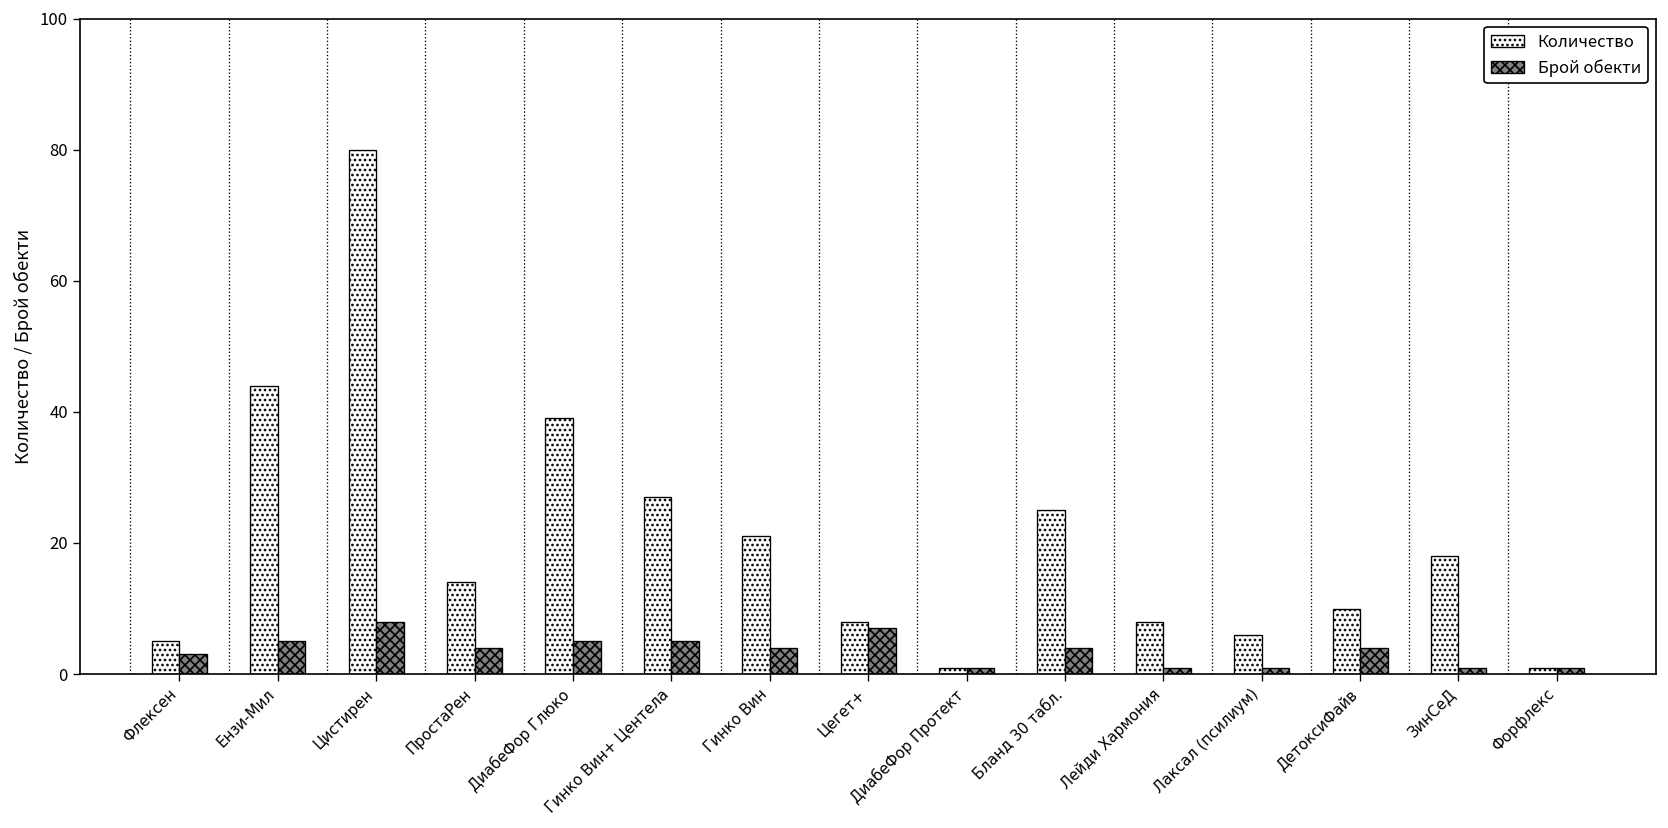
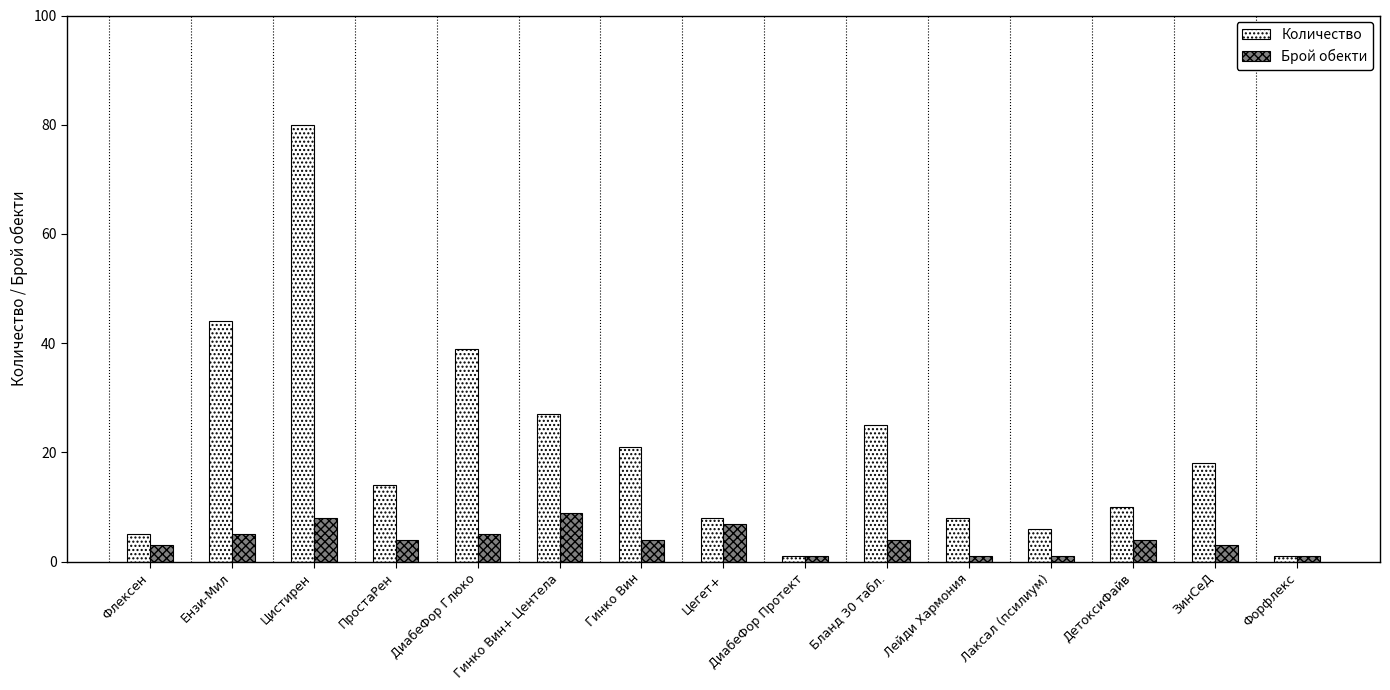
  {
    "Количество": {
      "Флексен": 5,
      "Ензи-Мил": 44,
      "Цистирен": 80,
      "ПростаРен": 14,
      "ДиабеФор Глюко": 39,
      "Гинко Вин+ Центела": 27,
      "Гинко Вин": 21,
      "Цегет+": 8,
      "ДиабеФор Протект": 1,
      "Бланд 30 табл.": 25,
      "Лейди Хармония": 8,
      "Лаксал (псилиум)": 6,
      "ДетоксиФайв": 10,
      "ЗинСеД": 18,
      "Форфлекс": 1
    },
    "Брой обекти": {
      "Флексен": 3,
      "Ензи-Мил": 5,
      "Цистирен": 8,
      "ПростаРен": 4,
      "ДиабеФор Глюко": 5,
-     "Гинко Вин+ Центела": 5,
+     "Гинко Вин+ Центела": 9,
      "Гинко Вин": 4,
      "Цегет+": 7,
      "ДиабеФор Протект": 1,
      "Бланд 30 табл.": 4,
      "Лейди Хармония": 1,
      "Лаксал (псилиум)": 1,
      "ДетоксиФайв": 4,
-     "ЗинСеД": 1,
+     "ЗинСеД": 3,
      "Форфлекс": 1
    }
  }
